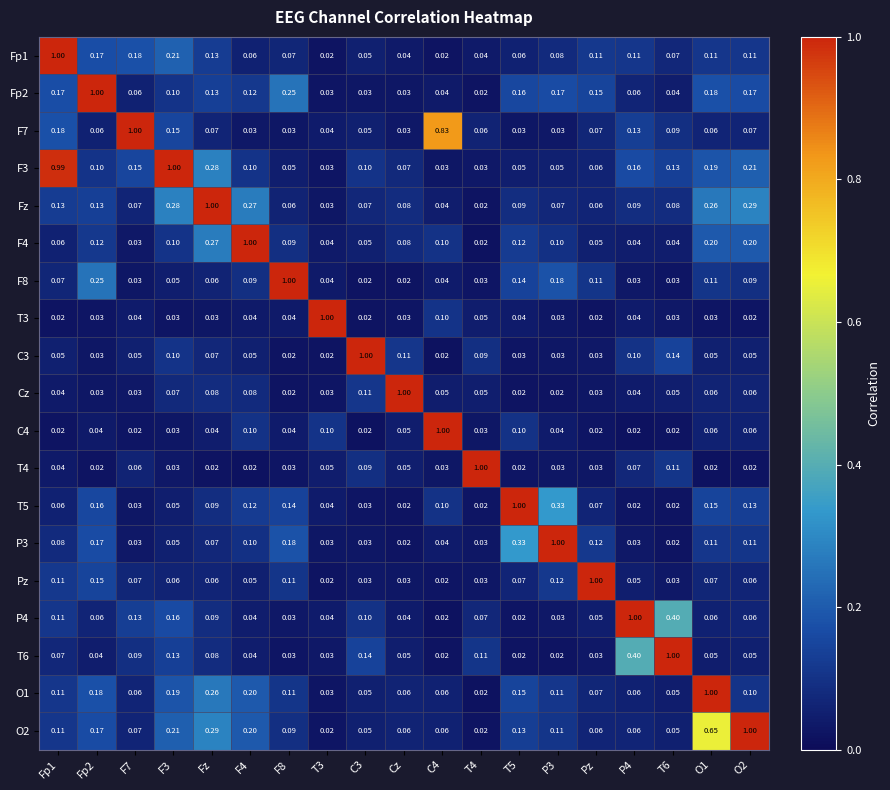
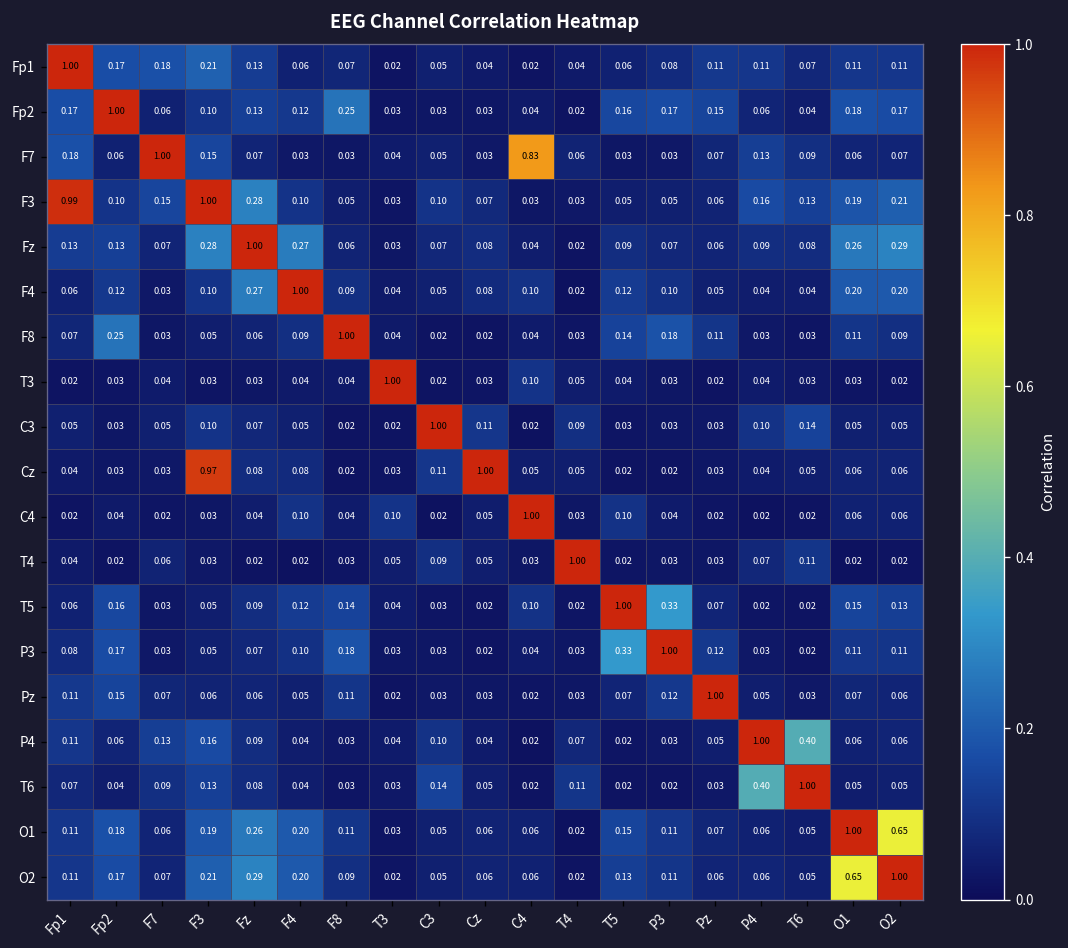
  {
    "Cz": {
      "Fp1": 0.04,
      "Fp2": 0.03,
      "F7": 0.03,
-     "F3": 0.07,
+     "F3": 0.97,
      "Fz": 0.08,
      "F4": 0.08,
      "F8": 0.02,
      "T3": 0.03,
      "C3": 0.11,
      "Cz": 1.00,
      "C4": 0.05,
      "T4": 0.05,
      "T5": 0.02,
      "P3": 0.02,
      "Pz": 0.03,
      "P4": 0.04,
      "T6": 0.05,
      "O1": 0.06,
      "O2": 0.06
    },
    "O1": {
      "Fp1": 0.11,
      "Fp2": 0.18,
      "F7": 0.06,
      "F3": 0.19,
      "Fz": 0.26,
      "F4": 0.20,
      "F8": 0.11,
      "T3": 0.03,
      "C3": 0.05,
      "Cz": 0.06,
      "C4": 0.06,
      "T4": 0.02,
      "T5": 0.15,
      "P3": 0.11,
      "Pz": 0.07,
      "P4": 0.06,
      "T6": 0.05,
      "O1": 1.00,
-     "O2": 0.10
+     "O2": 0.65
    }
  }
